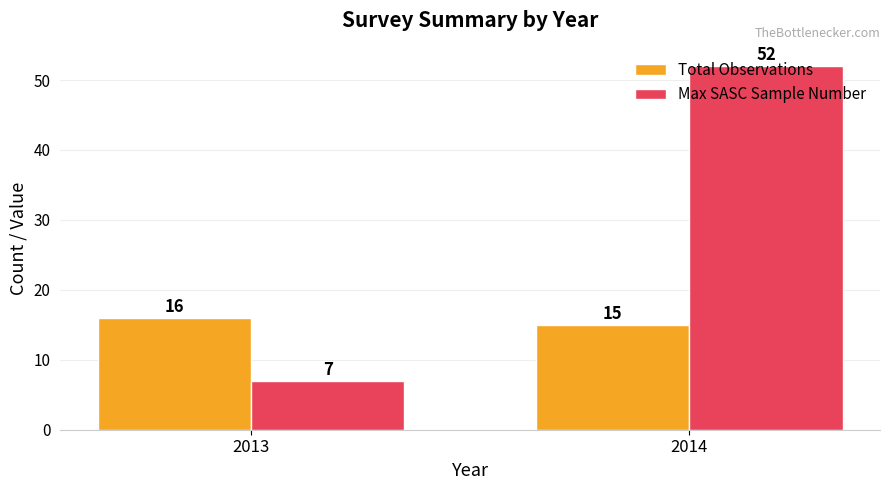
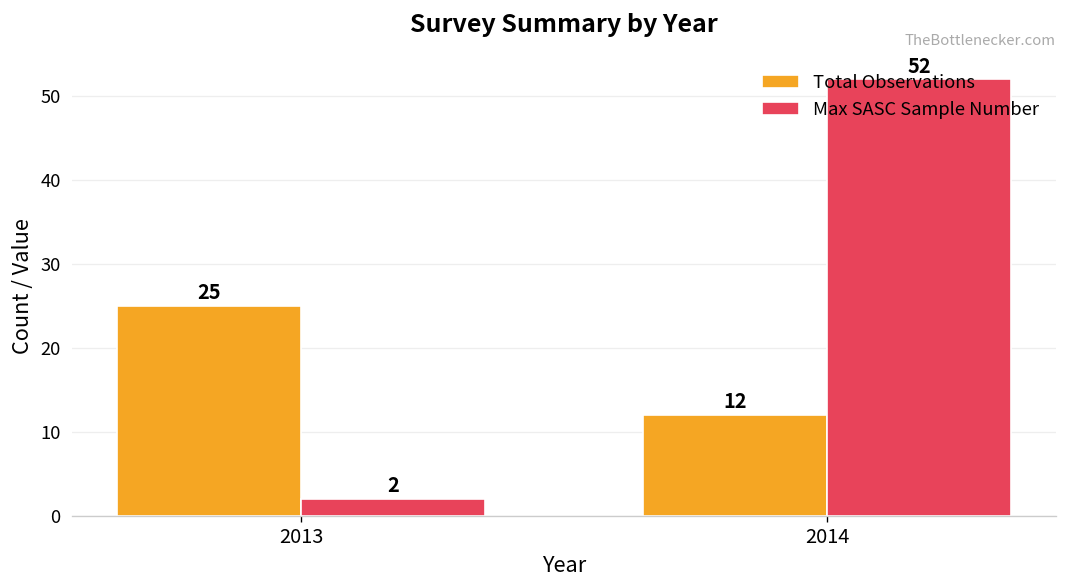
  {
    "Total Observations": {
-     "2013": 16,
-     "2014": 15
+     "2013": 25,
+     "2014": 12
    },
    "Max SASC Sample Number": {
-     "2013": 7,
+     "2013": 2,
      "2014": 52
    }
  }
